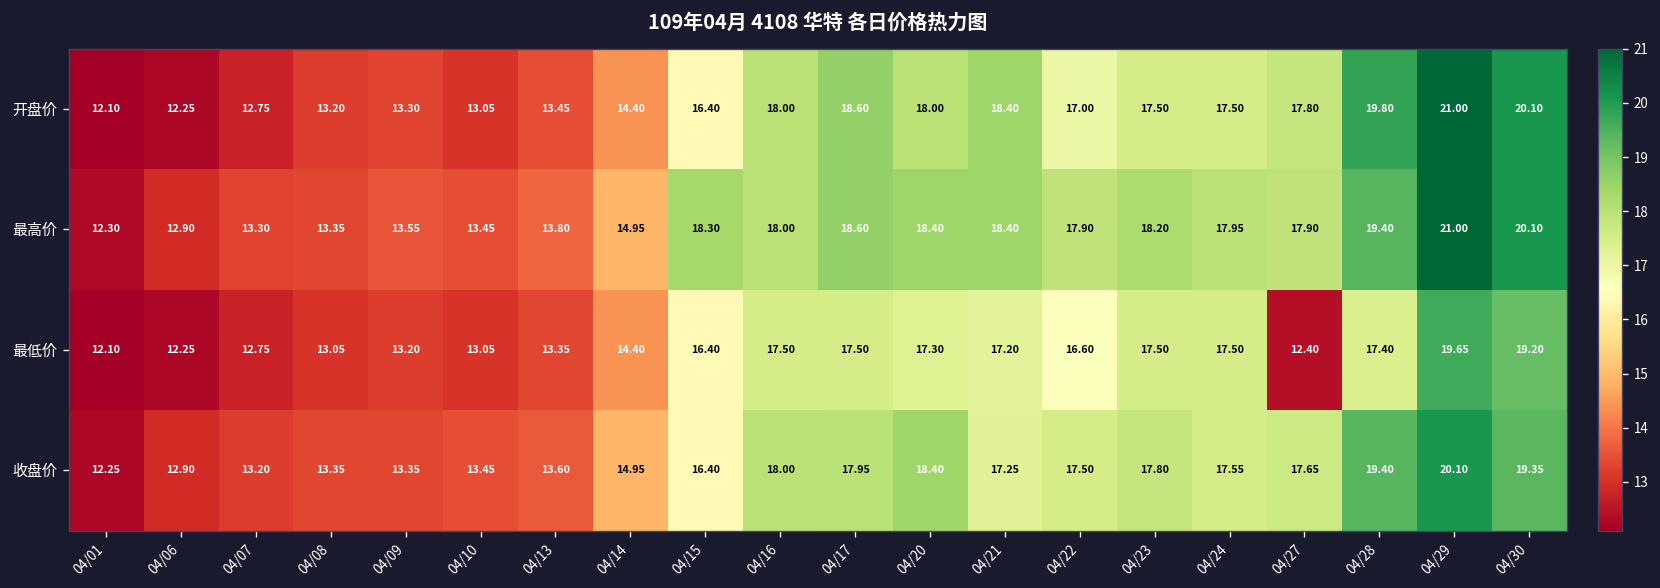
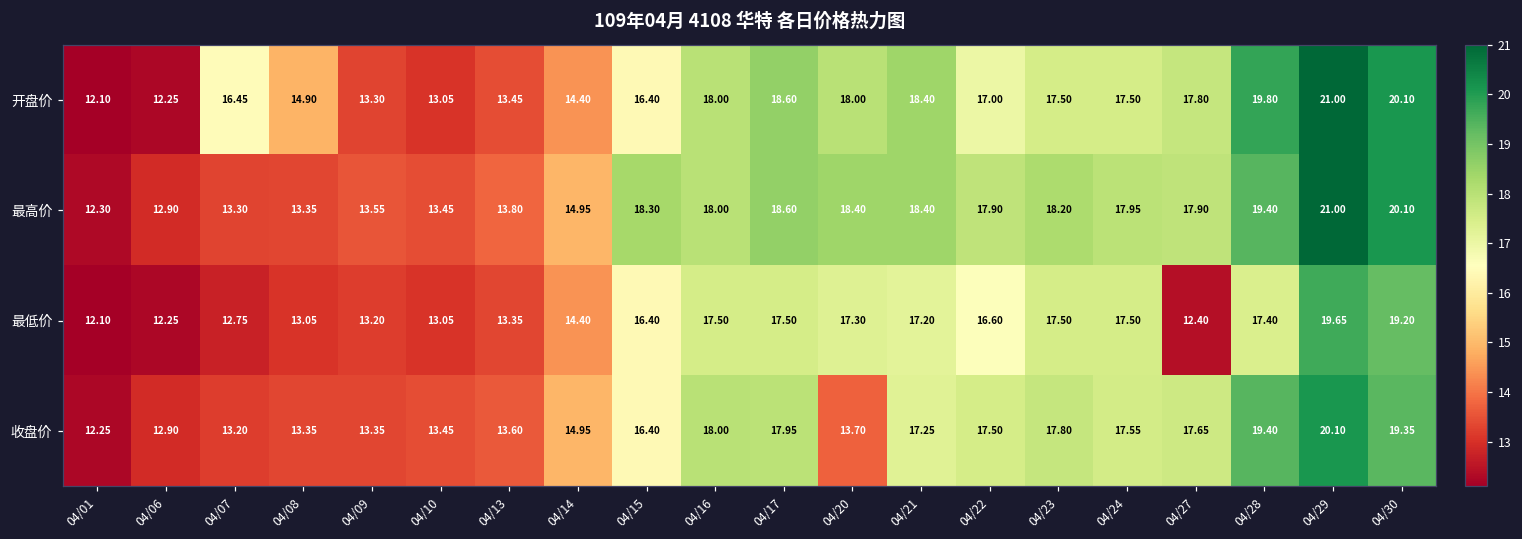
  {
    "开盘价": {
      "04/01": 12.10,
      "04/06": 12.25,
-     "04/07": 12.75,
-     "04/08": 13.20,
+     "04/07": 16.45,
+     "04/08": 14.90,
      "04/09": 13.30,
      "04/10": 13.05,
      "04/13": 13.45,
      "04/14": 14.40,
      "04/15": 16.40,
      "04/16": 18.00,
      "04/17": 18.60,
      "04/20": 18.00,
      "04/21": 18.40,
      "04/22": 17.00,
      "04/23": 17.50,
      "04/24": 17.50,
      "04/27": 17.80,
      "04/28": 19.80,
      "04/29": 21.00,
      "04/30": 20.10
    },
    "最高价": {
      "04/01": 12.30,
      "04/06": 12.90,
      "04/07": 13.30,
      "04/08": 13.35,
      "04/09": 13.55,
      "04/10": 13.45,
      "04/13": 13.80,
      "04/14": 14.95,
      "04/15": 18.30,
      "04/16": 18.00,
      "04/17": 18.60,
      "04/20": 18.40,
      "04/21": 18.40,
      "04/22": 17.90,
      "04/23": 18.20,
      "04/24": 17.95,
      "04/27": 17.90,
      "04/28": 19.40,
      "04/29": 21.00,
      "04/30": 20.10
    },
    "最低价": {
      "04/01": 12.10,
      "04/06": 12.25,
      "04/07": 12.75,
      "04/08": 13.05,
      "04/09": 13.20,
      "04/10": 13.05,
      "04/13": 13.35,
      "04/14": 14.40,
      "04/15": 16.40,
      "04/16": 17.50,
      "04/17": 17.50,
      "04/20": 17.30,
      "04/21": 17.20,
      "04/22": 16.60,
      "04/23": 17.50,
      "04/24": 17.50,
      "04/27": 12.40,
      "04/28": 17.40,
      "04/29": 19.65,
      "04/30": 19.20
    },
    "收盘价": {
      "04/01": 12.25,
      "04/06": 12.90,
      "04/07": 13.20,
      "04/08": 13.35,
      "04/09": 13.35,
      "04/10": 13.45,
      "04/13": 13.60,
      "04/14": 14.95,
      "04/15": 16.40,
      "04/16": 18.00,
      "04/17": 17.95,
-     "04/20": 18.40,
+     "04/20": 13.70,
      "04/21": 17.25,
      "04/22": 17.50,
      "04/23": 17.80,
      "04/24": 17.55,
      "04/27": 17.65,
      "04/28": 19.40,
      "04/29": 20.10,
      "04/30": 19.35
    }
  }
